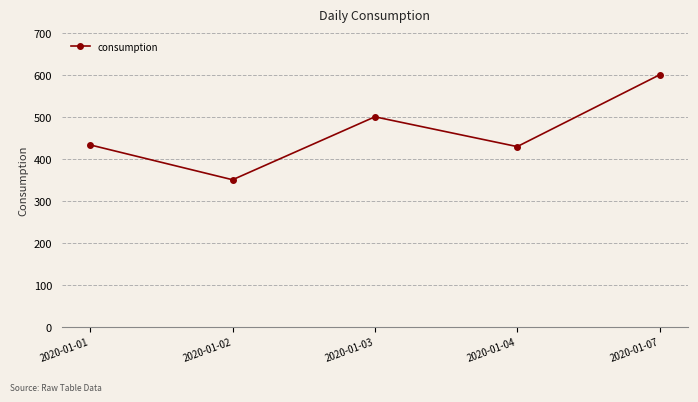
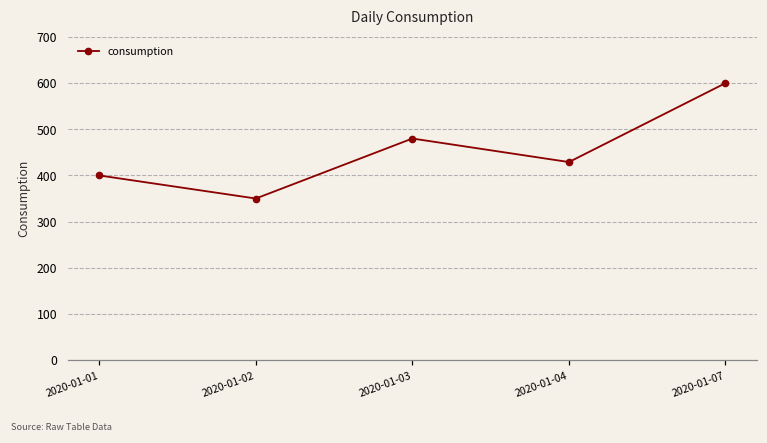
  {
-   "2020-01-01": 430,
+   "2020-01-01": 400,
    "2020-01-02": 350,
-   "2020-01-03": 500,
+   "2020-01-03": 480,
    "2020-01-04": 430,
    "2020-01-07": 600
  }
